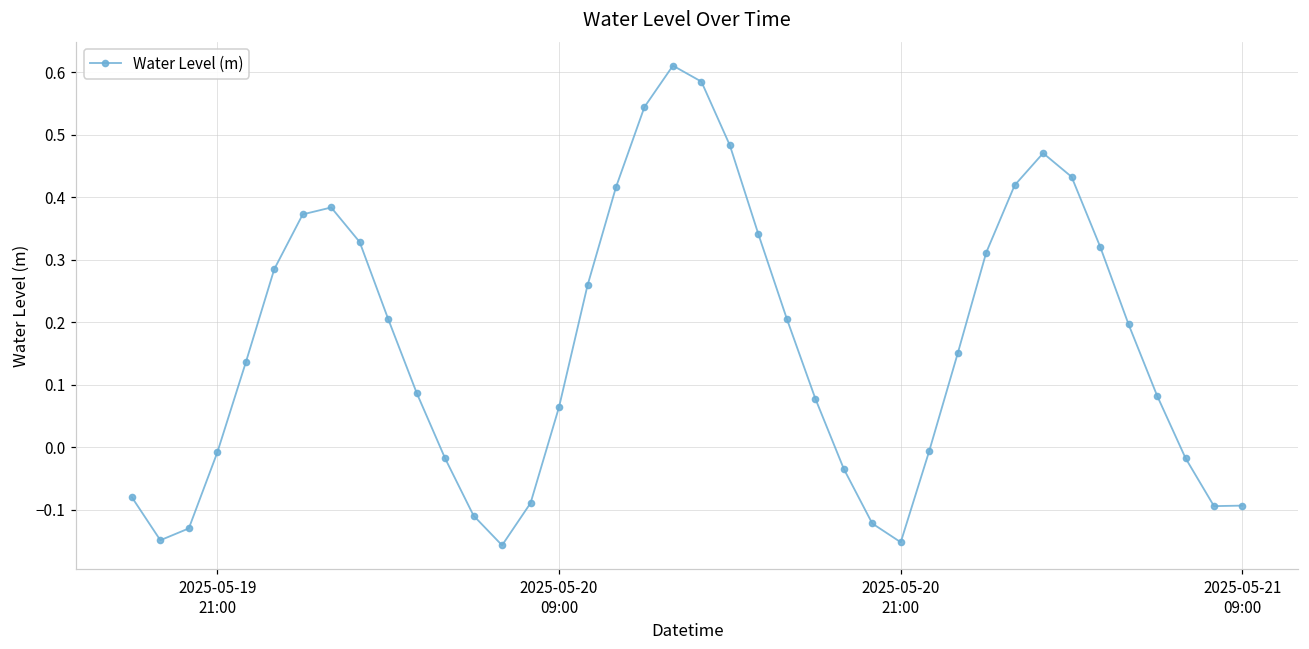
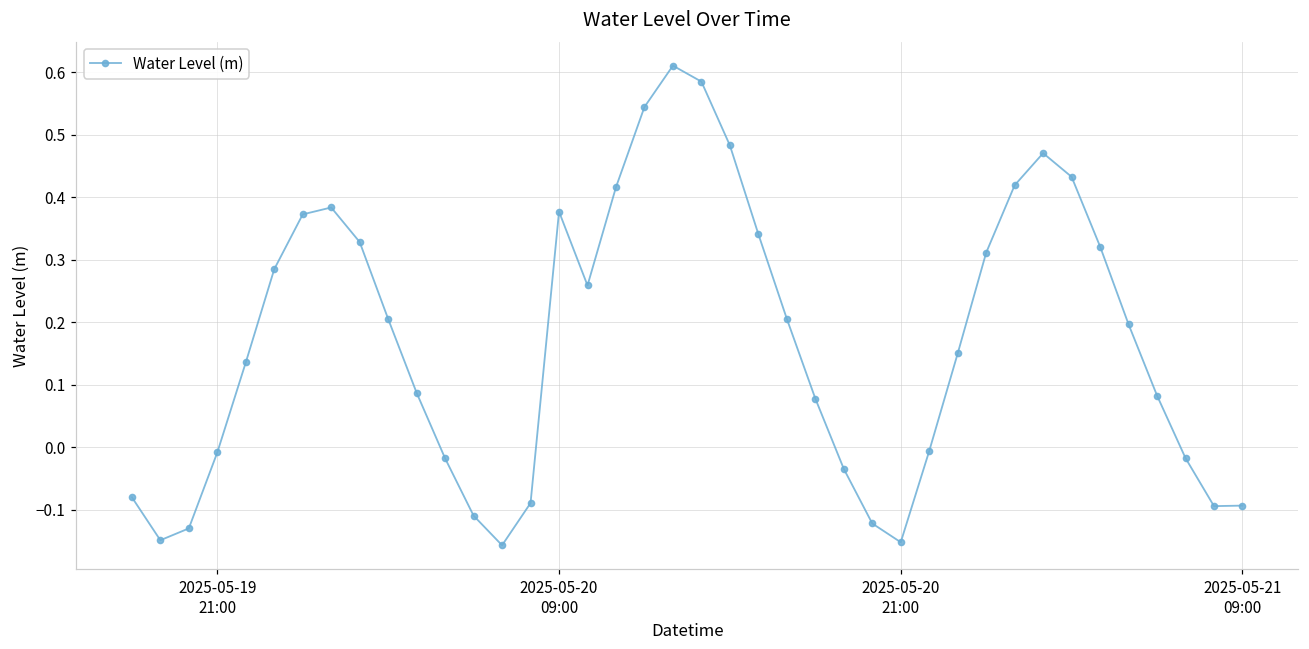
  {
    "2025-05-19 21:00": -0.01,
-   "2025-05-20 09:00": 0.06,
+   "2025-05-20 09:00": 0.38,
    "2025-05-20 21:00": -0.15,
    "2025-05-21 09:00": -0.09
  }
